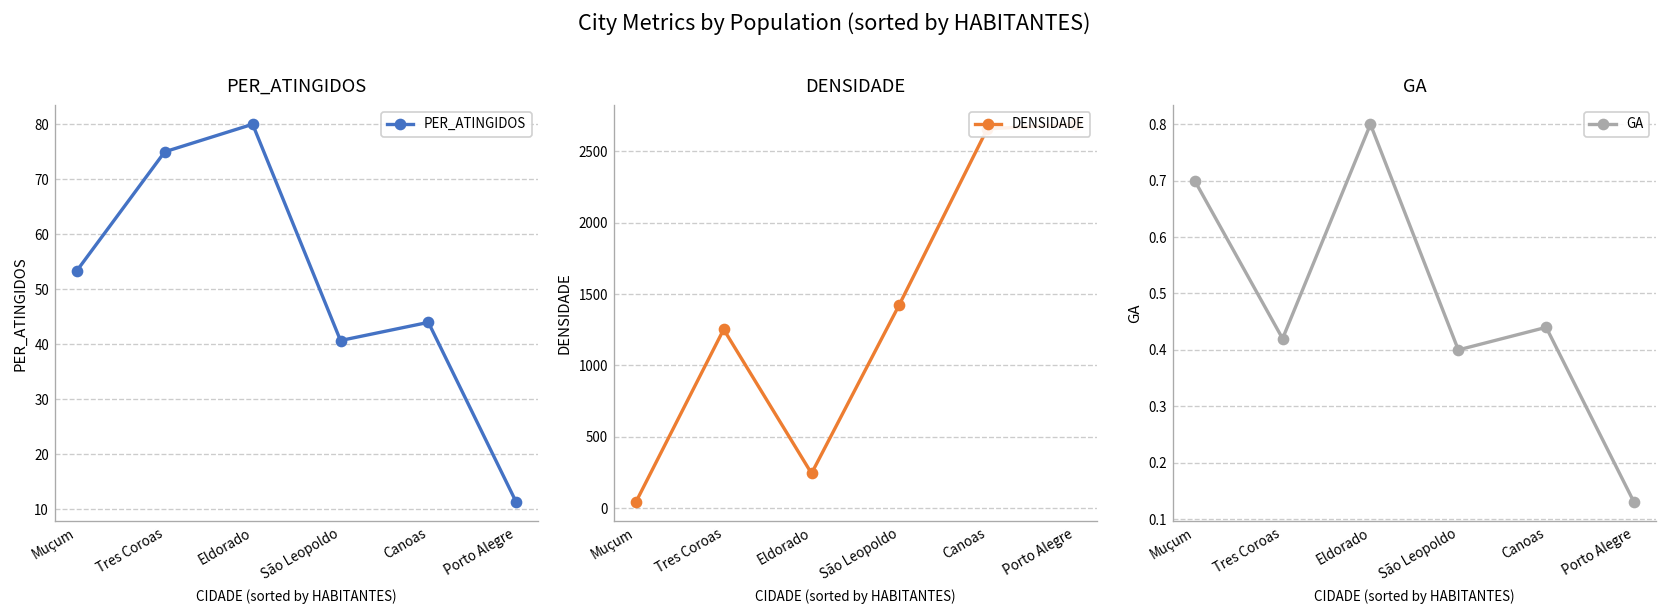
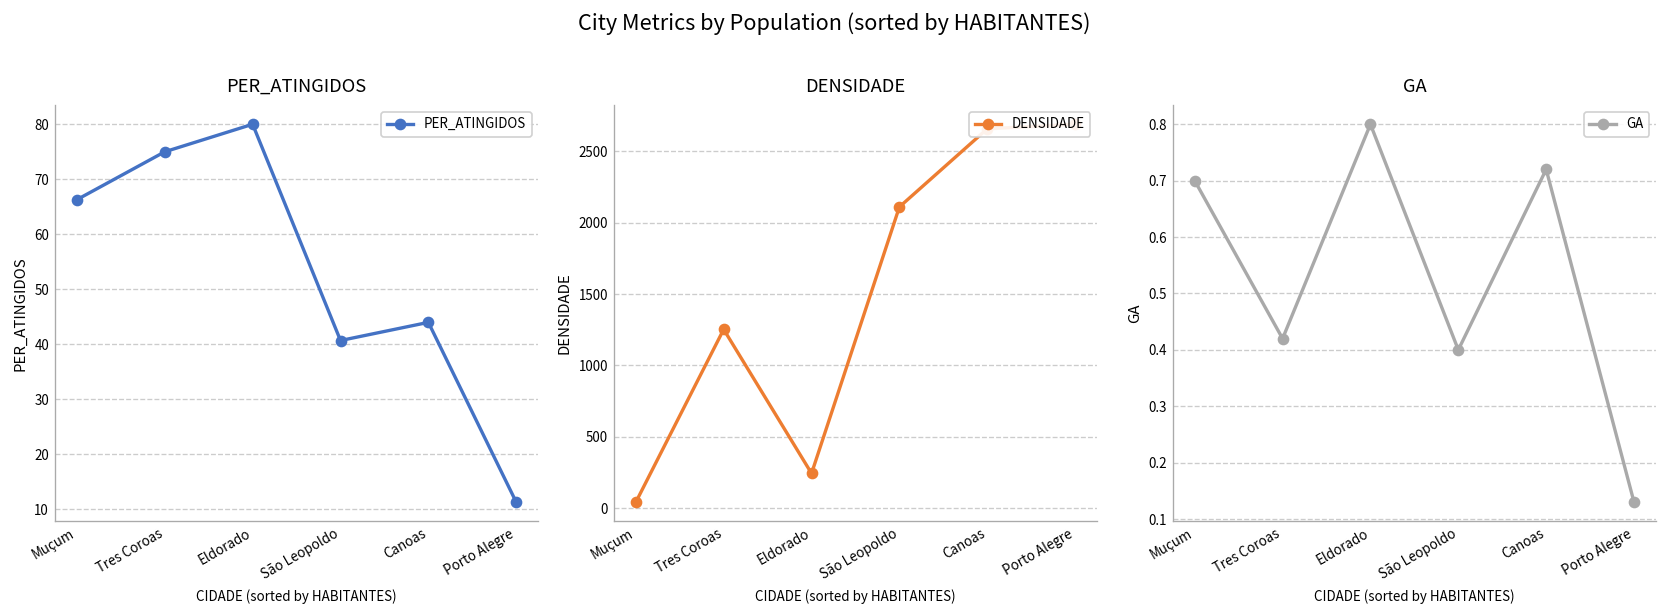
  {
    "PER_ATINGIDOS": {
-     "Muçum": 53,
+     "Muçum": 66,
      "Tres Coroas": 75,
      "Eldorado": 80,
      "São Leopoldo": 41,
      "Canoas": 44,
      "Porto Alegre": 11
    },
    "DENSIDADE": {
      "Muçum": 40,
      "Tres Coroas": 1250,
      "Eldorado": 240,
-     "São Leopoldo": 1430
+     "São Leopoldo": 2110
    },
    "GA": {
      "Muçum": 0.70,
      "Tres Coroas": 0.42,
      "Eldorado": 0.80,
      "São Leopoldo": 0.40,
-     "Canoas": 0.44,
+     "Canoas": 0.72,
      "Porto Alegre": 0.13
    }
  }
